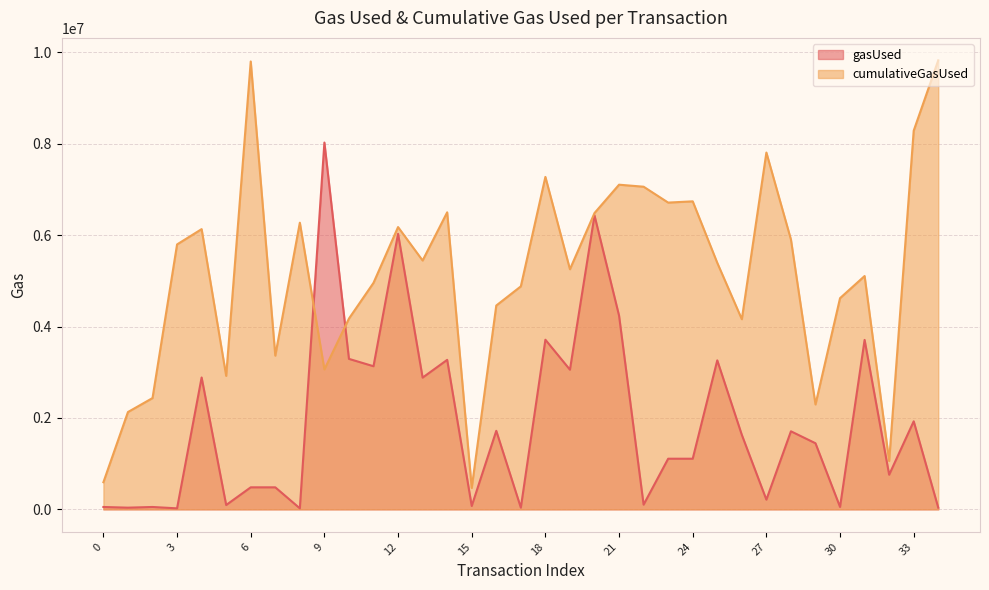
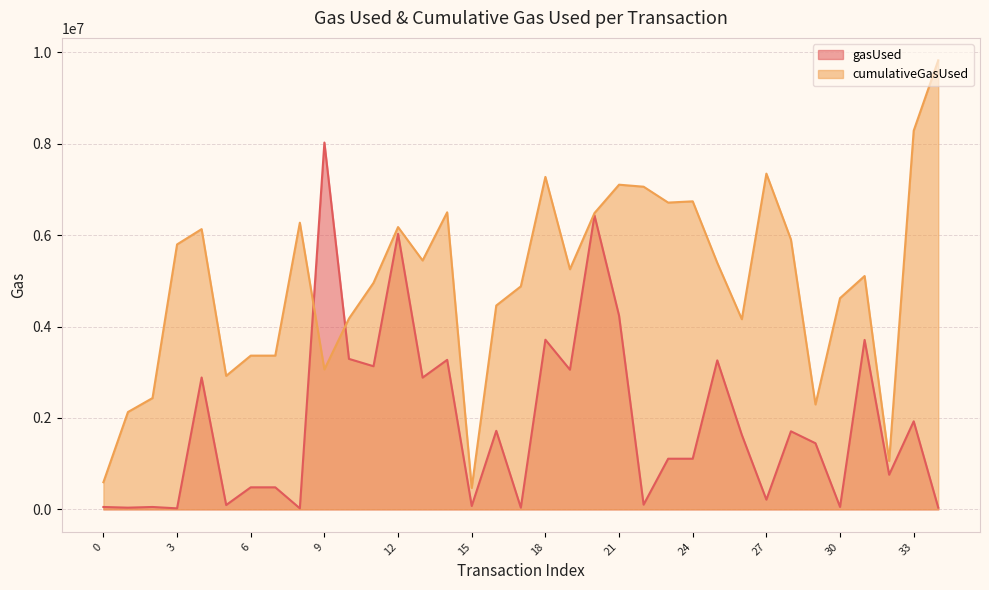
  {
    "gasUsed": {
      "0": 100000,
      "3": 0,
      "6": 500000,
      "9": 8000000,
      "12": 6000000,
      "15": 100000,
      "18": 3700000,
      "21": 4200000,
      "24": 1100000,
      "27": 200000,
      "30": 100000,
      "33": 1900000
    },
    "cumulativeGasUsed": {
      "0": 600000,
      "3": 5800000,
-     "6": 9800000,
+     "6": 3400000,
      "9": 3100000,
      "12": 6200000,
      "15": 500000,
      "18": 7300000,
      "21": 7100000,
      "24": 6700000,
-     "27": 7800000,
+     "27": 7300000,
      "30": 4600000,
      "33": 8300000
    }
  }
